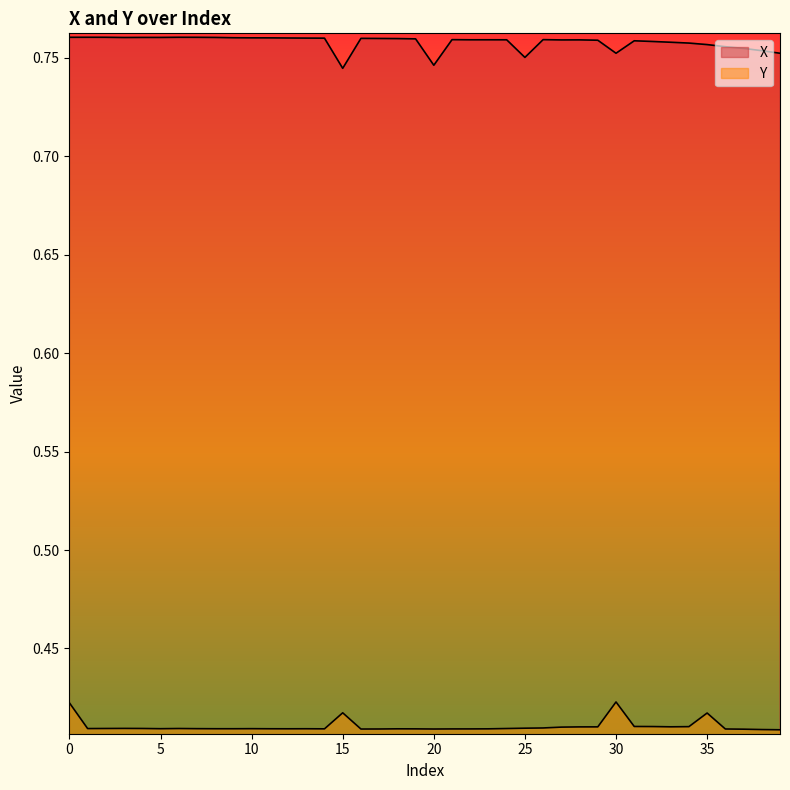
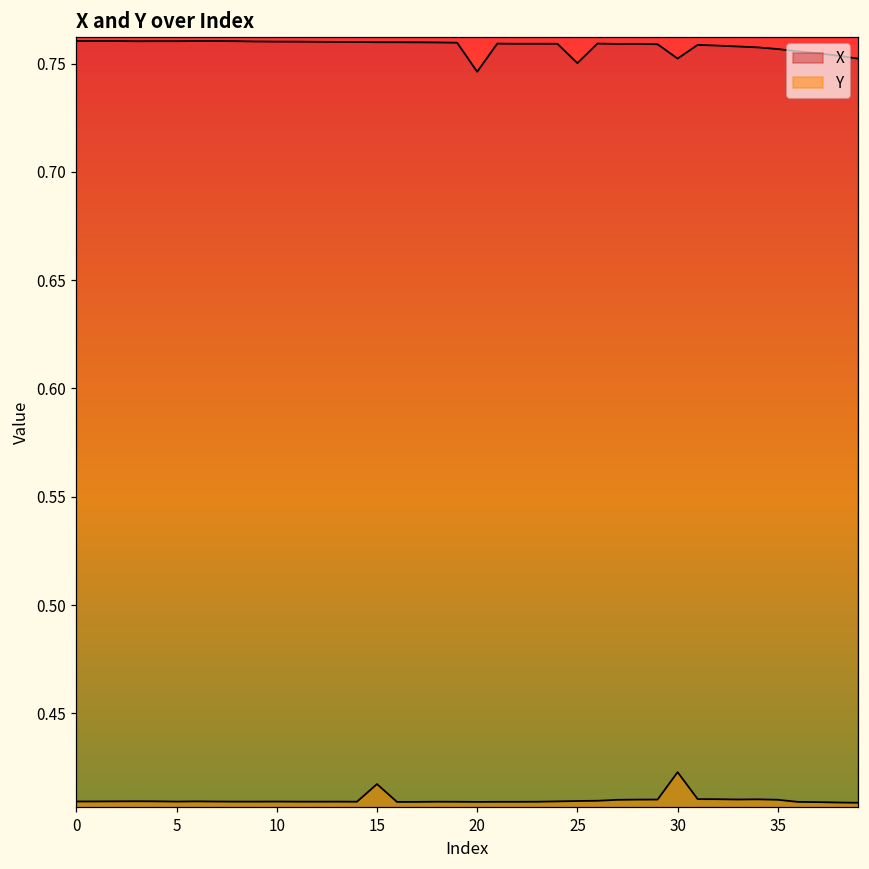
  {
    "X": {
      "0": 0.760,
      "5": 0.760,
      "10": 0.760,
-     "15": 0.745,
+     "15": 0.760,
      "20": 0.746,
      "25": 0.750,
      "30": 0.752,
      "35": 0.757
    },
    "Y": {
-     "0": 0.422,
+     "0": 0.409,
      "5": 0.409,
      "10": 0.409,
      "15": 0.417,
      "20": 0.409,
      "25": 0.410,
      "30": 0.423,
-     "35": 0.417
+     "35": 0.410
    }
  }
